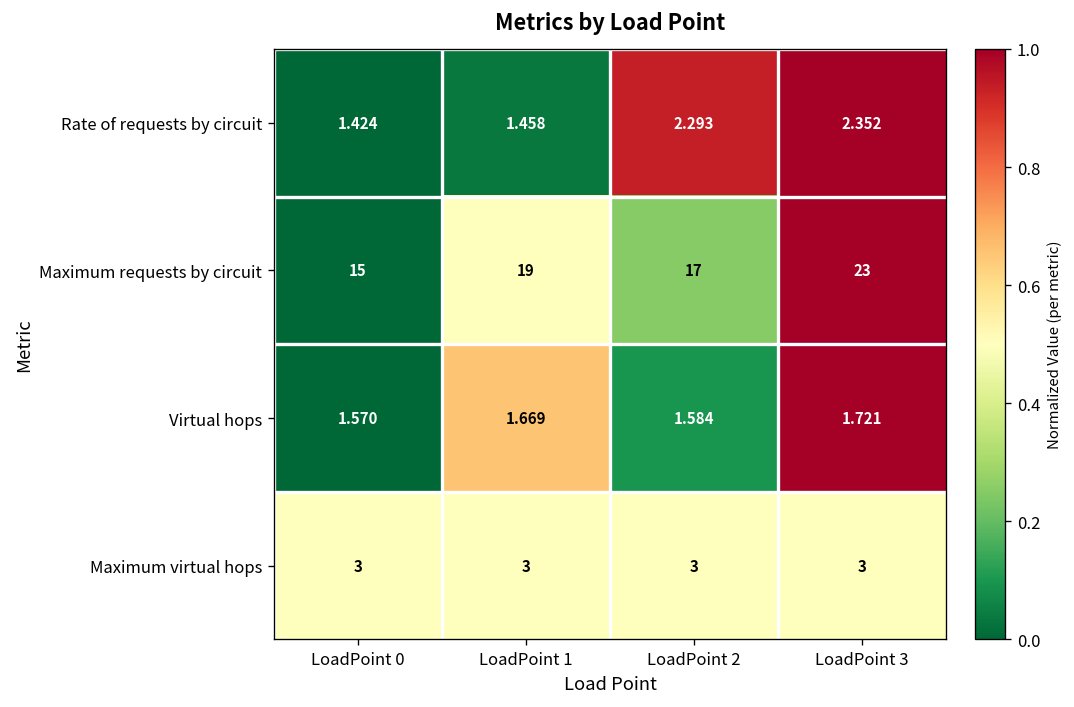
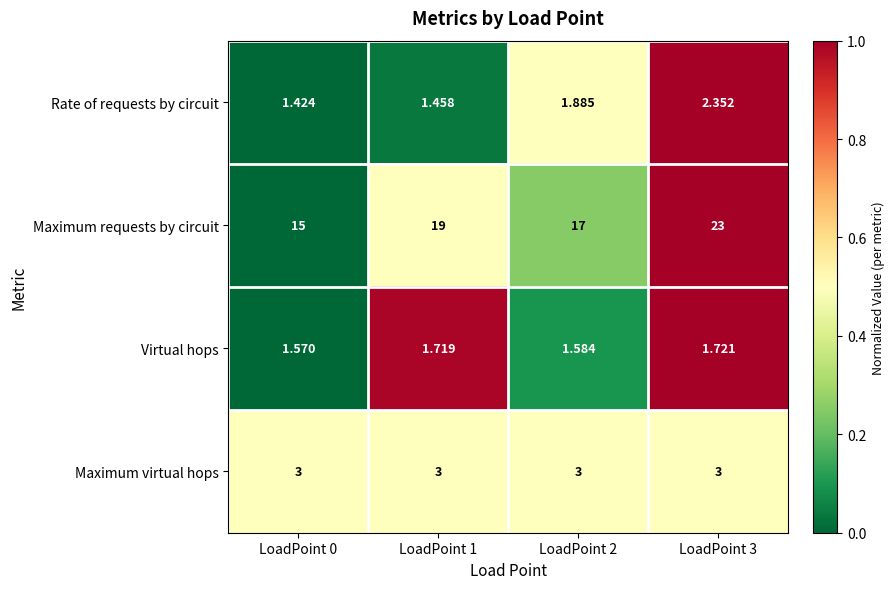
  {
    "Rate of requests by circuit": {
      "LoadPoint 0": 1.424,
      "LoadPoint 1": 1.458,
-     "LoadPoint 2": 2.293,
+     "LoadPoint 2": 1.885,
      "LoadPoint 3": 2.352
    },
    "Maximum requests by circuit": {
      "LoadPoint 0": 15,
      "LoadPoint 1": 19,
      "LoadPoint 2": 17,
      "LoadPoint 3": 23
    },
    "Virtual hops": {
      "LoadPoint 0": 1.570,
-     "LoadPoint 1": 1.669,
+     "LoadPoint 1": 1.719,
      "LoadPoint 2": 1.584,
      "LoadPoint 3": 1.721
    },
    "Maximum virtual hops": {
      "LoadPoint 0": 3,
      "LoadPoint 1": 3,
      "LoadPoint 2": 3,
      "LoadPoint 3": 3
    }
  }
